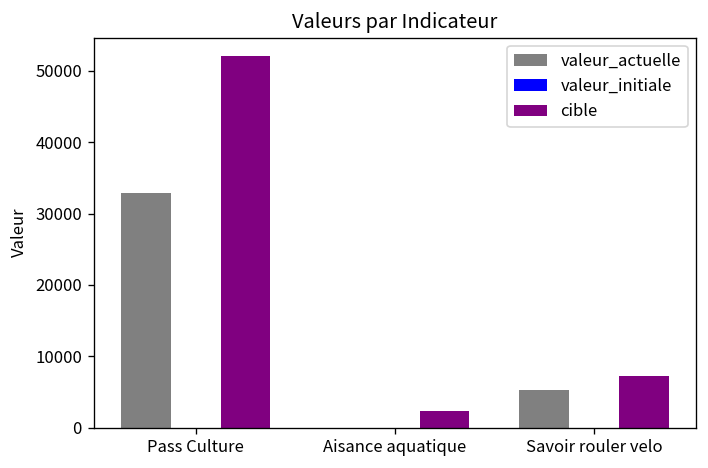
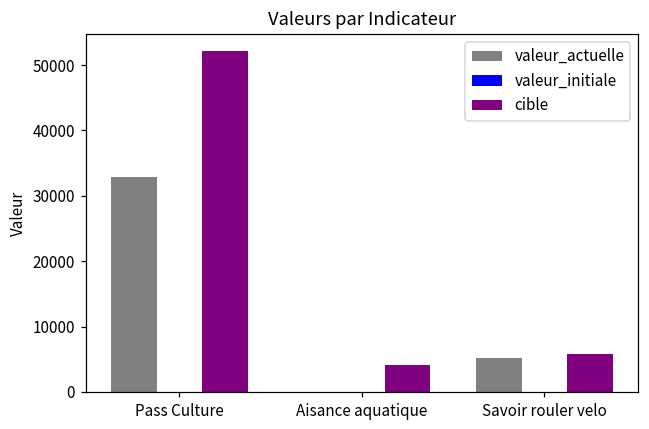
  {
    "valeur_actuelle": {
      "Pass Culture": 33000,
      "Aisance aquatique": 0,
      "Savoir rouler velo": 5000
    },
    "valeur_initiale": {
      "Pass Culture": 0,
      "Aisance aquatique": 0,
      "Savoir rouler velo": 0
    },
    "cible": {
      "Pass Culture": 52000,
-     "Aisance aquatique": 2000,
-     "Savoir rouler velo": 7000
+     "Aisance aquatique": 4000,
+     "Savoir rouler velo": 6000
    }
  }
